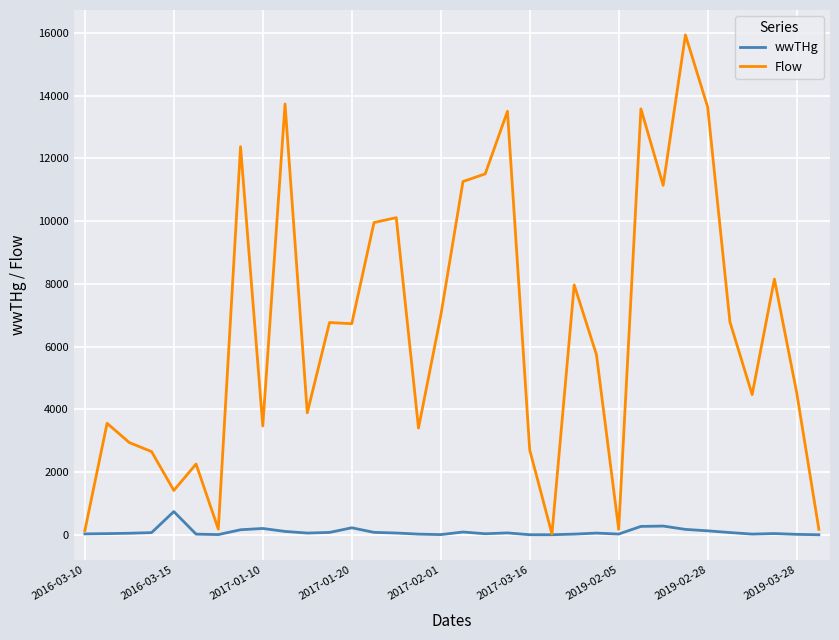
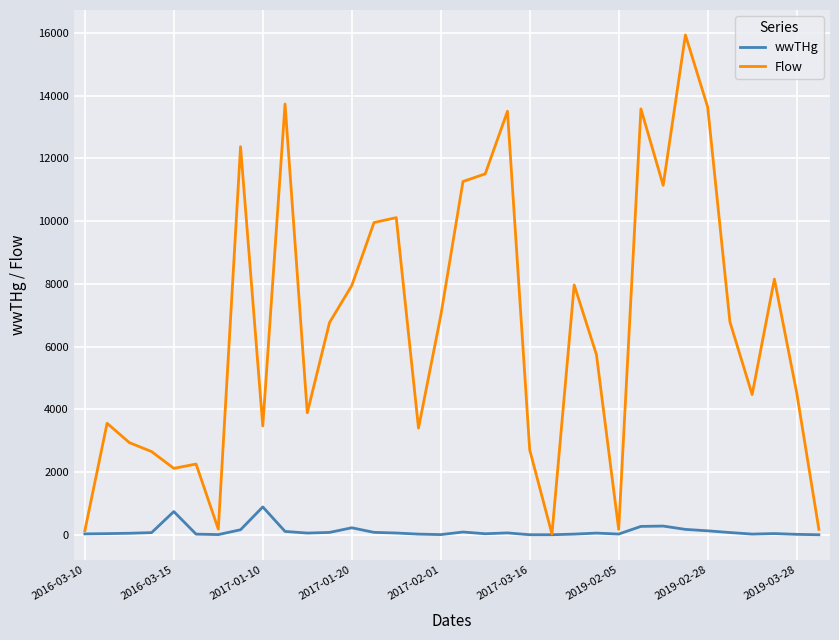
  {
    "wwTHg": {
      "2016-03-10": 0,
      "2016-03-15": 700,
-     "2017-01-10": 200,
+     "2017-01-10": 900,
      "2017-01-20": 200,
      "2017-02-01": 0,
      "2017-03-16": 0,
      "2019-02-05": 0,
      "2019-02-28": 100,
      "2019-03-28": 0
    },
    "Flow": {
      "2016-03-10": 100,
-     "2016-03-15": 1400,
+     "2016-03-15": 2100,
      "2017-01-10": 3500,
-     "2017-01-20": 6700,
+     "2017-01-20": 7900,
      "2017-02-01": 7000,
      "2017-03-16": 2700,
      "2019-02-05": 200,
      "2019-02-28": 13600,
      "2019-03-28": 4500
    }
  }
